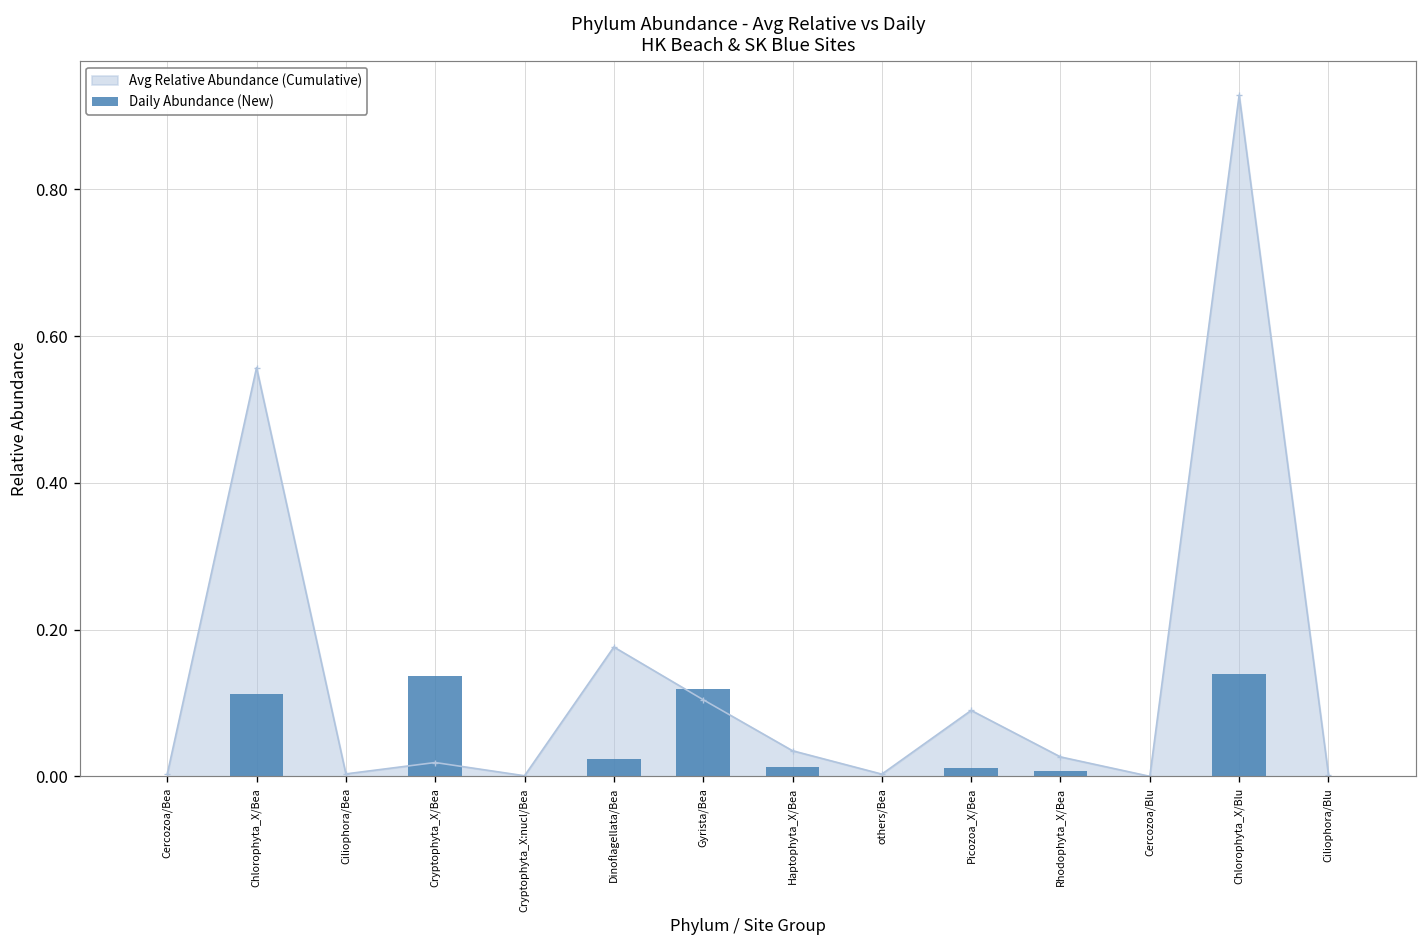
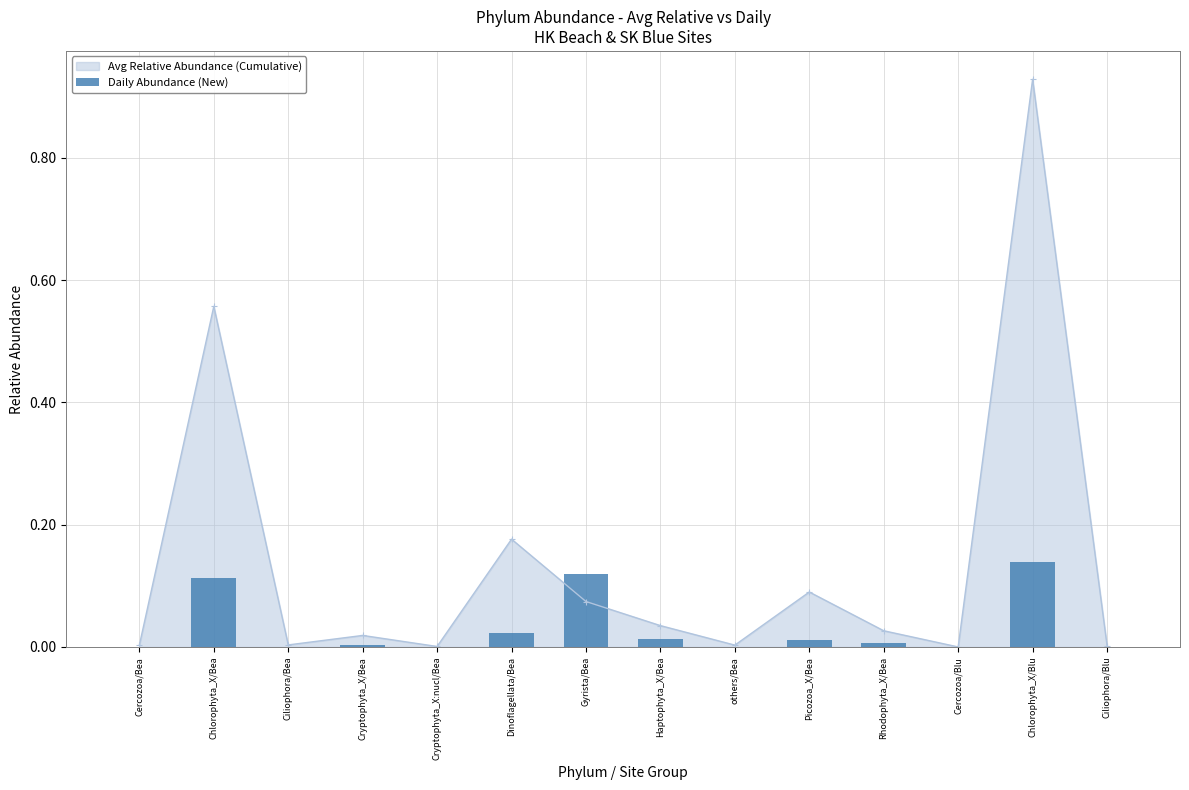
  {
    "Avg Relative Abundance (Cumulative)": {
      "Cercozoa/Bea": 0.00,
      "Chlorophyta_X/Bea": 0.56,
      "Ciliophora/Bea": 0.00,
      "Cryptophyta_X/Bea": 0.02,
      "Cryptophyta_X:nucl/Bea": 0.00,
      "Dinoflagellata/Bea": 0.18,
-     "Gyrista/Bea": 0.10,
+     "Gyrista/Bea": 0.07,
      "Haptophyta_X/Bea": 0.03,
      "others/Bea": 0.00,
      "Picozoa_X/Bea": 0.09,
      "Rhodophyta_X/Bea": 0.03,
      "Cercozoa/Blu": 0.00,
      "Chlorophyta_X/Blu": 0.93,
      "Ciliophora/Blu": 0.00
    },
    "Daily Abundance (New)": {
      "Chlorophyta_X/Bea": 0.11,
-     "Cryptophyta_X/Bea": 0.14,
+     "Cryptophyta_X/Bea": 0.00,
      "Dinoflagellata/Bea": 0.02,
      "Gyrista/Bea": 0.12,
      "Haptophyta_X/Bea": 0.01,
      "Picozoa_X/Bea": 0.01,
      "Rhodophyta_X/Bea": 0.01,
      "Cercozoa/Blu": 0.00,
      "Chlorophyta_X/Blu": 0.14
    }
  }
